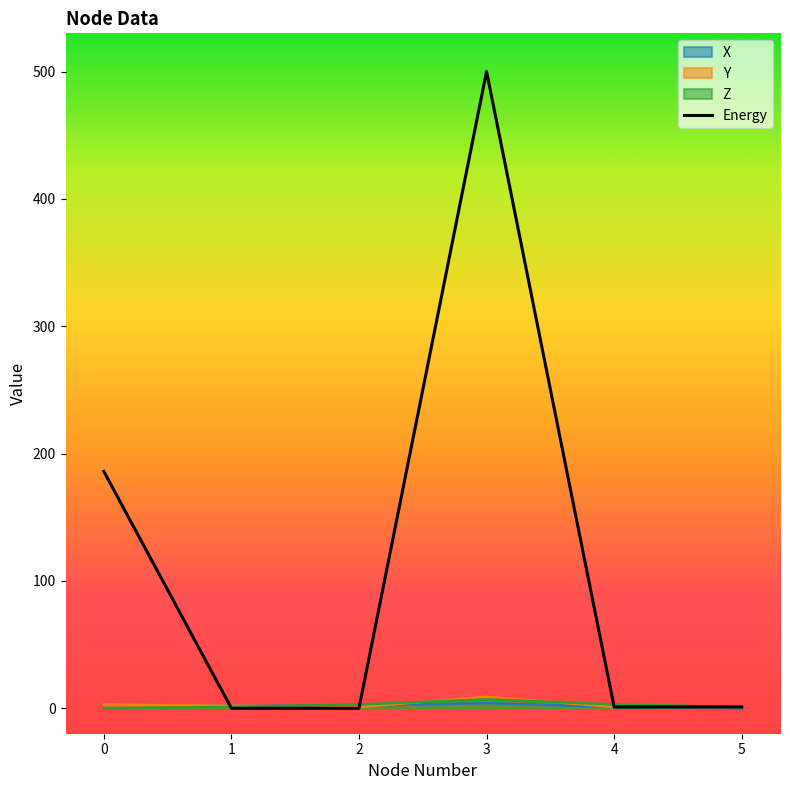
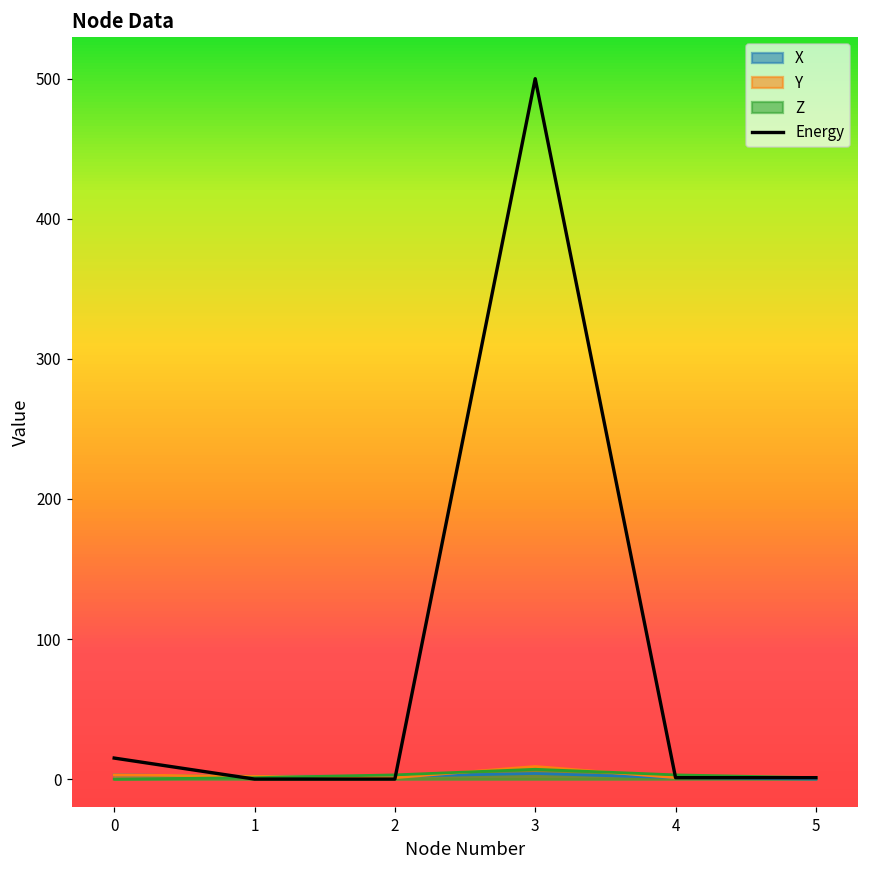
  {
    "X": {
      "3": 4
    },
    "Z": {
      "0": 0,
      "4": 3
    },
    "Energy": {
-     "0": 186,
+     "0": 15,
      "3": 500
    }
  }
